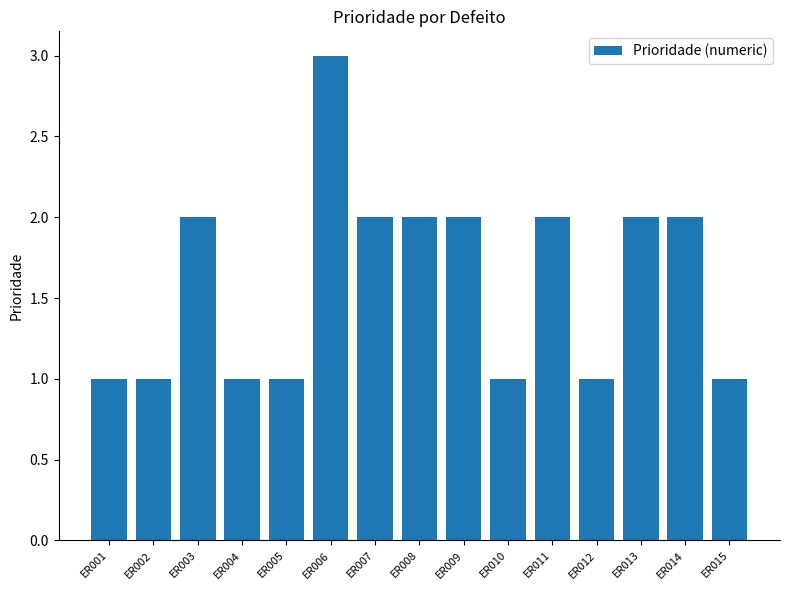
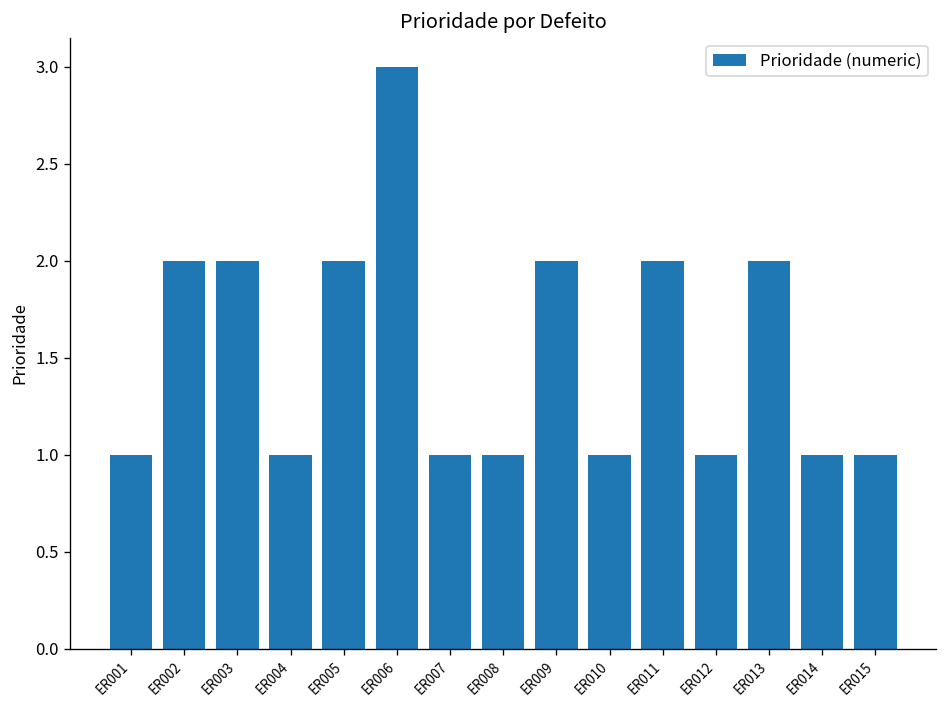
  {
    "ER001": 1,
-   "ER002": 1,
+   "ER002": 2,
    "ER003": 2,
    "ER004": 1,
-   "ER005": 1,
+   "ER005": 2,
    "ER006": 3,
-   "ER007": 2,
-   "ER008": 2,
+   "ER007": 1,
+   "ER008": 1,
    "ER009": 2,
    "ER010": 1,
    "ER011": 2,
    "ER012": 1,
    "ER013": 2,
-   "ER014": 2,
+   "ER014": 1,
    "ER015": 1
  }
